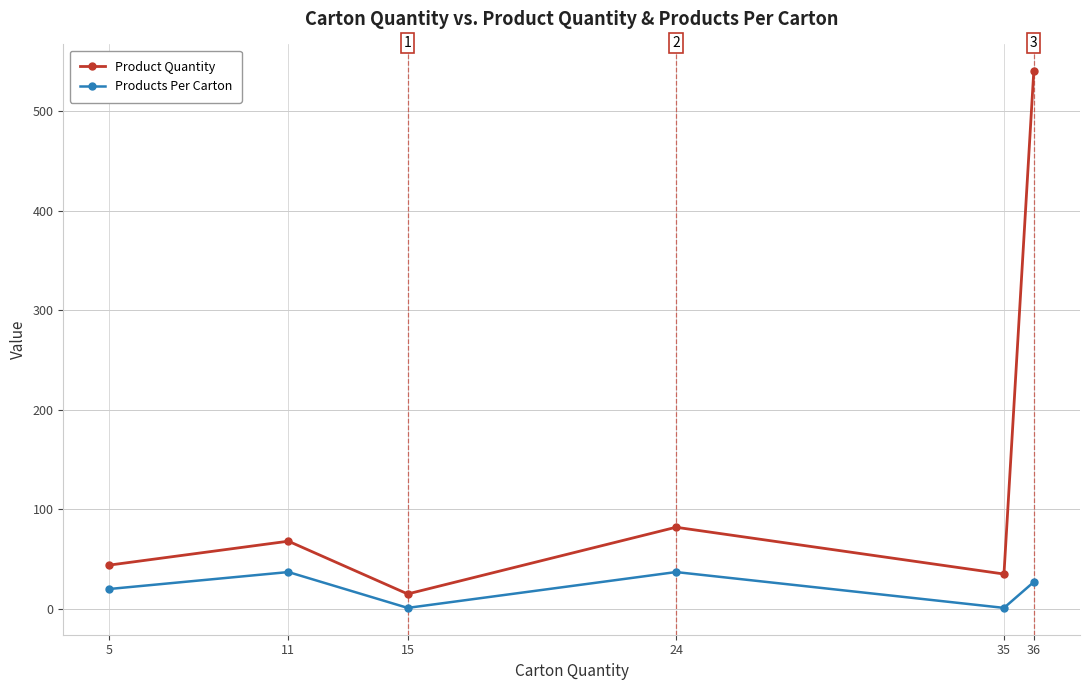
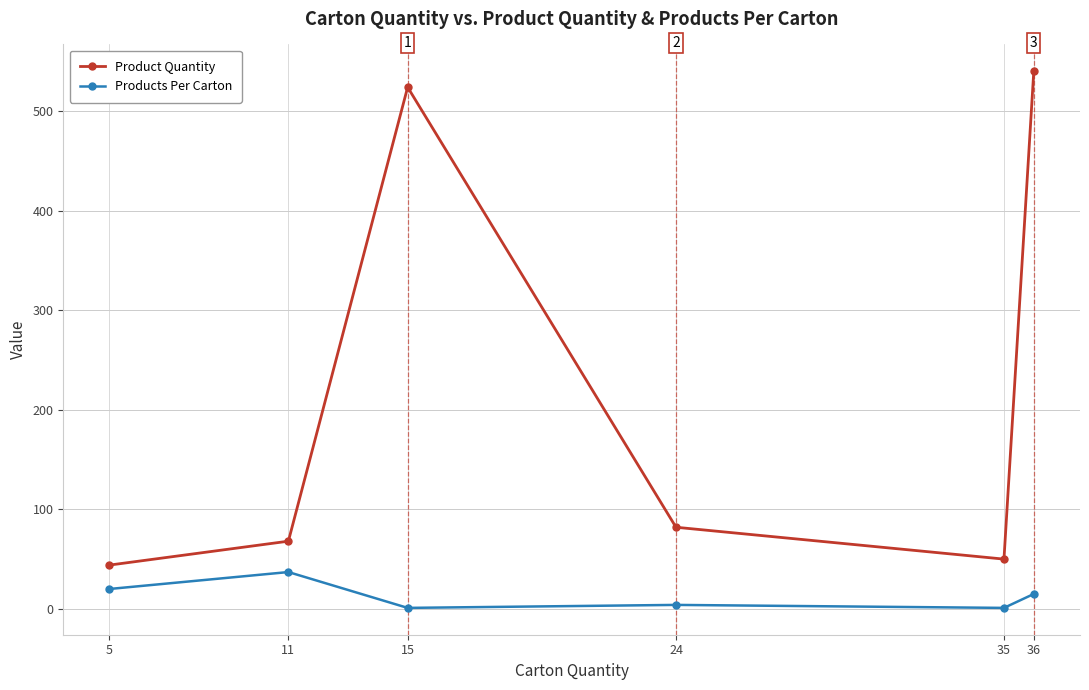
  {
    "Product Quantity": {
      "5": 40,
      "11": 70,
-     "15": 20,
+     "15": 520,
      "24": 80,
-     "35": 40
+     "35": 50
    },
    "Products Per Carton": {
      "5": 20,
      "11": 40,
      "15": 0,
-     "24": 40,
+     "24": 0,
      "35": 0,
-     "36": 30
+     "36": 20
    }
  }
